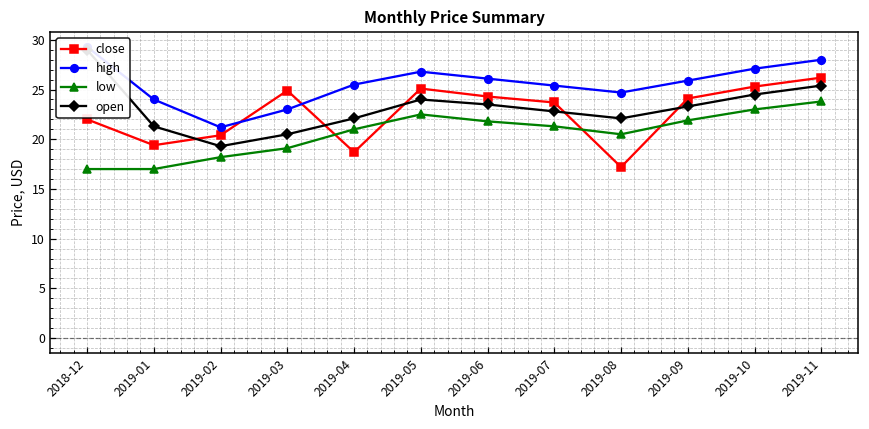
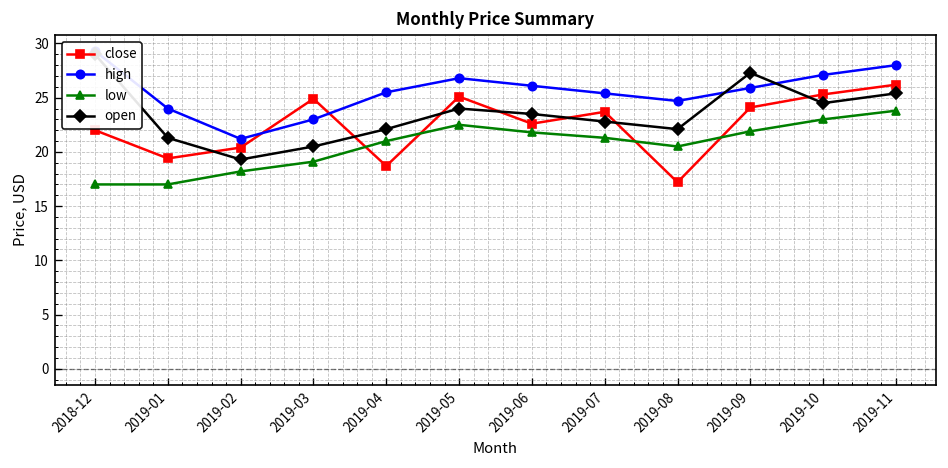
  {
    "close": {
      "2018-12": 22,
      "2019-01": 19,
      "2019-02": 20,
      "2019-03": 25,
      "2019-04": 19,
      "2019-05": 25,
-     "2019-06": 24,
+     "2019-06": 23,
      "2019-07": 24,
      "2019-08": 17,
      "2019-09": 24,
      "2019-10": 25,
      "2019-11": 26
    },
    "high": {
      "2019-01": 24,
      "2019-02": 21,
      "2019-03": 23,
      "2019-04": 26,
      "2019-05": 27,
      "2019-06": 26,
      "2019-07": 25,
      "2019-08": 25,
      "2019-09": 26,
      "2019-10": 27,
      "2019-11": 28
    },
    "low": {
      "2018-12": 17,
      "2019-01": 17,
      "2019-02": 18,
      "2019-03": 19,
      "2019-04": 21,
      "2019-05": 23,
      "2019-06": 22,
      "2019-07": 21,
      "2019-08": 21,
      "2019-09": 22,
      "2019-10": 23,
      "2019-11": 24
    },
    "open": {
      "2019-01": 21,
      "2019-02": 19,
      "2019-03": 21,
      "2019-04": 22,
      "2019-05": 24,
      "2019-06": 24,
      "2019-07": 23,
      "2019-08": 22,
-     "2019-09": 23,
+     "2019-09": 27,
      "2019-10": 25,
      "2019-11": 25
    }
  }
